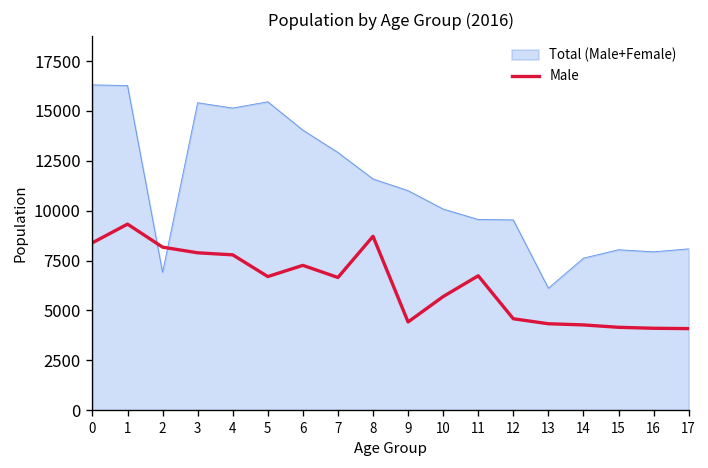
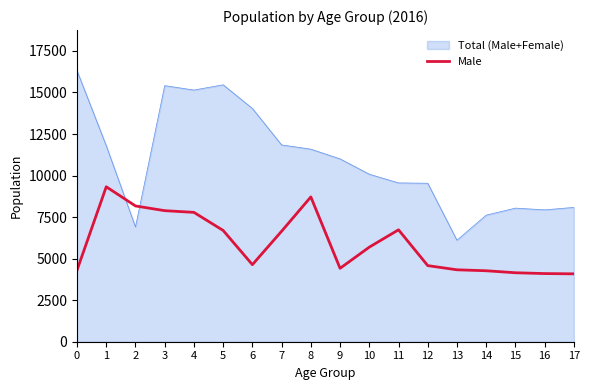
  {
    "Total (Male+Female)": {
      "0": 16300,
-     "1": 16300,
+     "1": 11800,
      "2": 6900,
      "3": 15400,
      "4": 15100,
      "5": 15500,
      "6": 14000,
-     "7": 12900,
+     "7": 11800,
      "8": 11600,
      "9": 11000,
      "10": 10100,
      "11": 9600,
      "12": 9500,
      "13": 6100,
      "14": 7600,
      "15": 8000,
      "16": 7900,
      "17": 8100
    },
    "Male": {
-     "0": 8400,
+     "0": 4300,
      "1": 9300,
      "2": 8200,
      "3": 7900,
      "4": 7800,
      "5": 6700,
-     "6": 7300,
+     "6": 4600,
      "7": 6700,
      "8": 8700,
      "9": 4400,
      "10": 5700,
      "11": 6700,
      "12": 4600,
      "13": 4300,
      "14": 4300,
      "15": 4200,
      "16": 4100,
      "17": 4100
    }
  }
